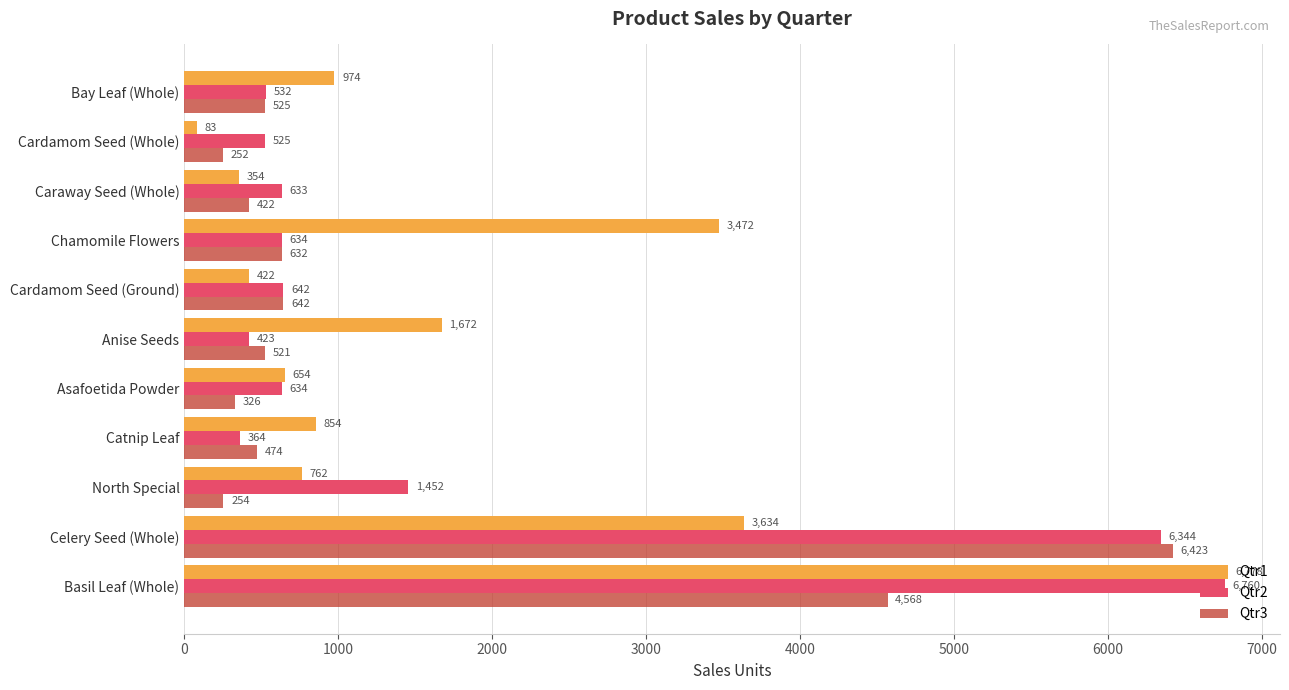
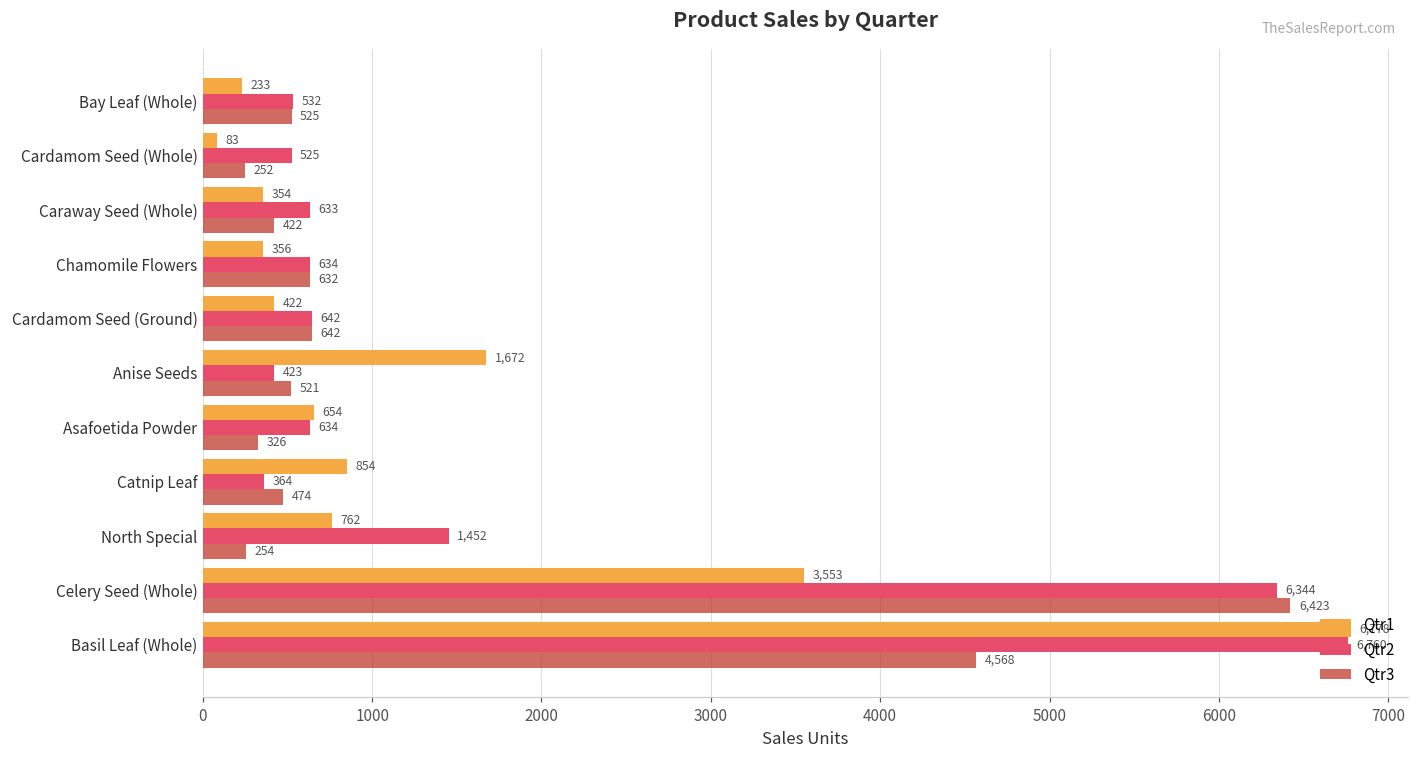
  {
    "Qtr1": {
-     "Bay Leaf (Whole)": "974",
+     "Bay Leaf (Whole)": "233",
      "Cardamom Seed (Whole)": "83",
      "Caraway Seed (Whole)": "354",
-     "Chamomile Flowers": "3,472",
+     "Chamomile Flowers": "356",
      "Cardamom Seed (Ground)": "422",
      "Anise Seeds": "1,672",
      "Asafoetida Powder": "654",
      "Catnip Leaf": "854",
      "North Special": "762",
-     "Celery Seed (Whole)": "3,634",
+     "Celery Seed (Whole)": "3,553",
      "Basil Leaf (Whole)": "6,778"
    }
  }
